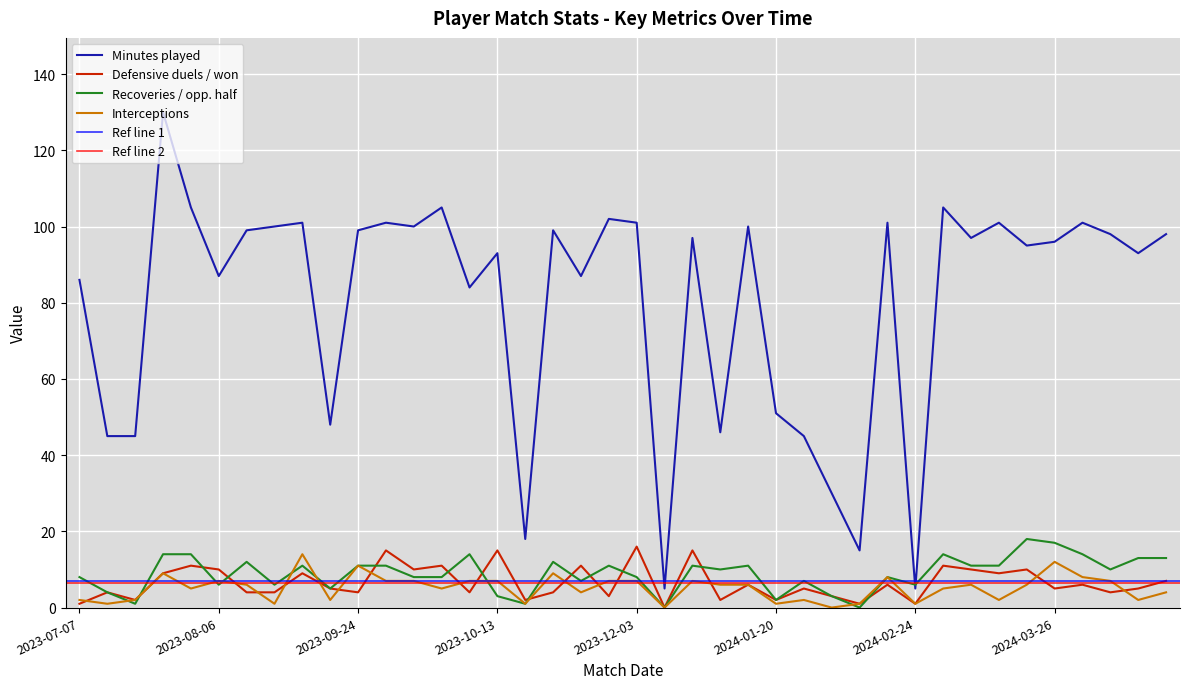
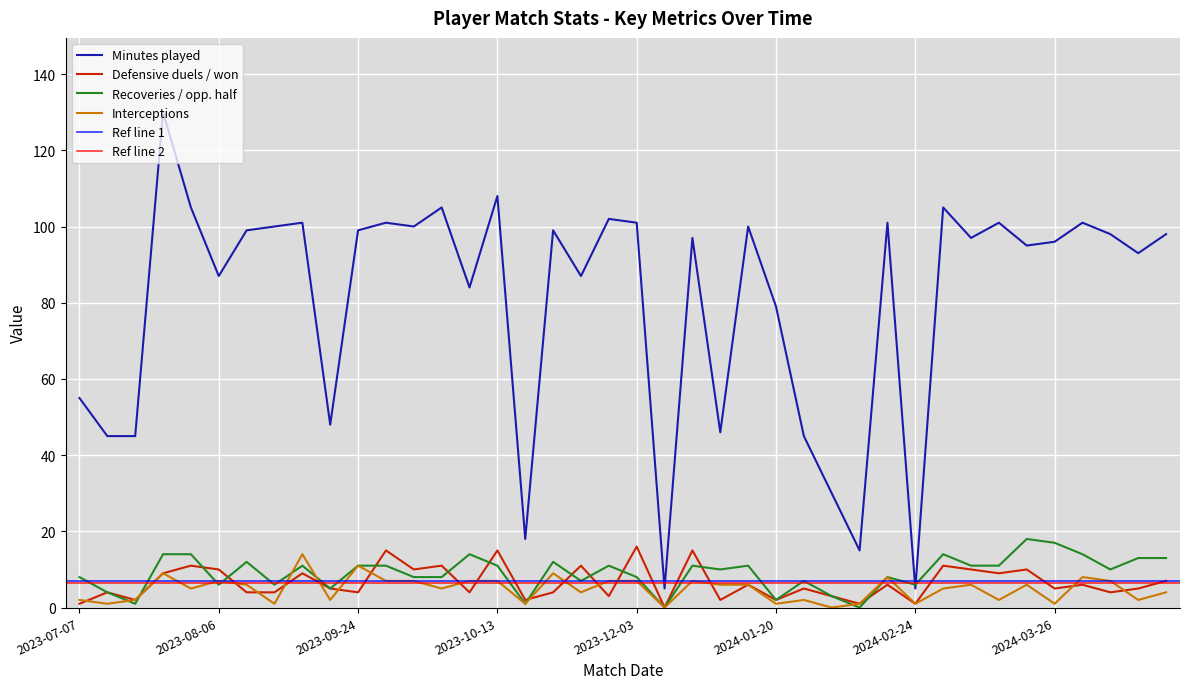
  {
    "Minutes played": {
-     "2023-07-07": 86,
+     "2023-07-07": 55,
      "2023-08-06": 87,
      "2023-09-24": 99,
-     "2023-10-13": 93,
+     "2023-10-13": 108,
      "2023-12-03": 101,
-     "2024-01-20": 51,
+     "2024-01-20": 79,
      "2024-02-24": 5,
      "2024-03-26": 96
    },
    "Defensive duels / won": {
      "2023-07-07": 1,
      "2023-08-06": 10,
      "2023-09-24": 4,
      "2023-10-13": 15,
      "2023-12-03": 16,
      "2024-03-26": 5
    },
    "Recoveries / opp. half": {
      "2023-07-07": 8,
      "2023-08-06": 6,
-     "2023-10-13": 3,
+     "2023-10-13": 11,
      "2023-12-03": 8,
      "2024-02-24": 6,
      "2024-03-26": 17
    },
    "Interceptions": {
      "2023-07-07": 2,
      "2023-08-06": 7,
      "2023-10-13": 7,
      "2023-12-03": 7,
      "2024-01-20": 1,
-     "2024-03-26": 12
+     "2024-03-26": 1
    }
  }
